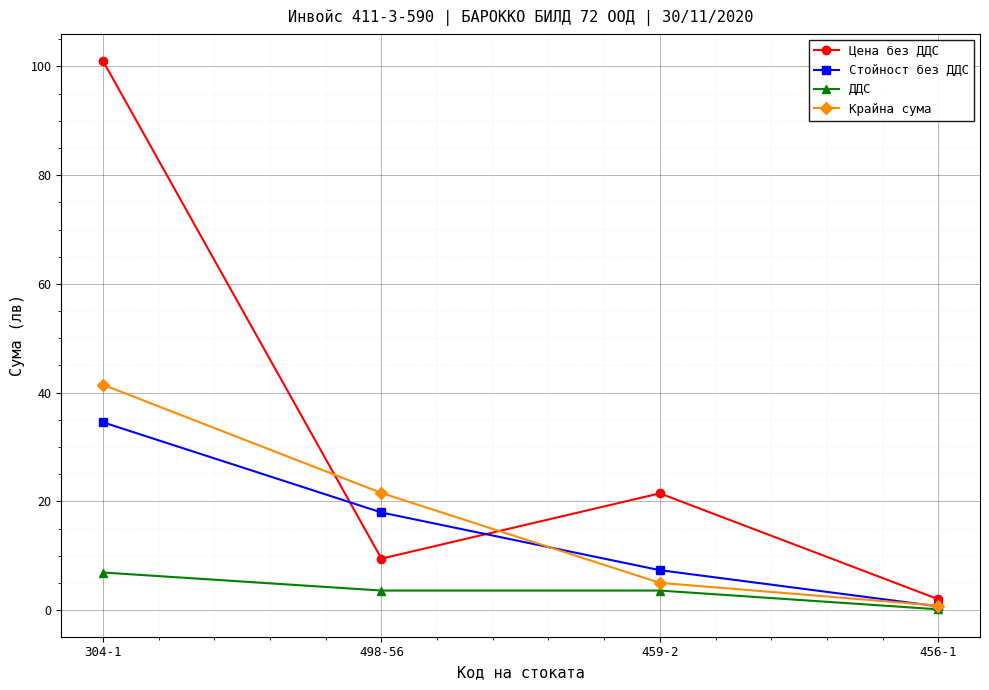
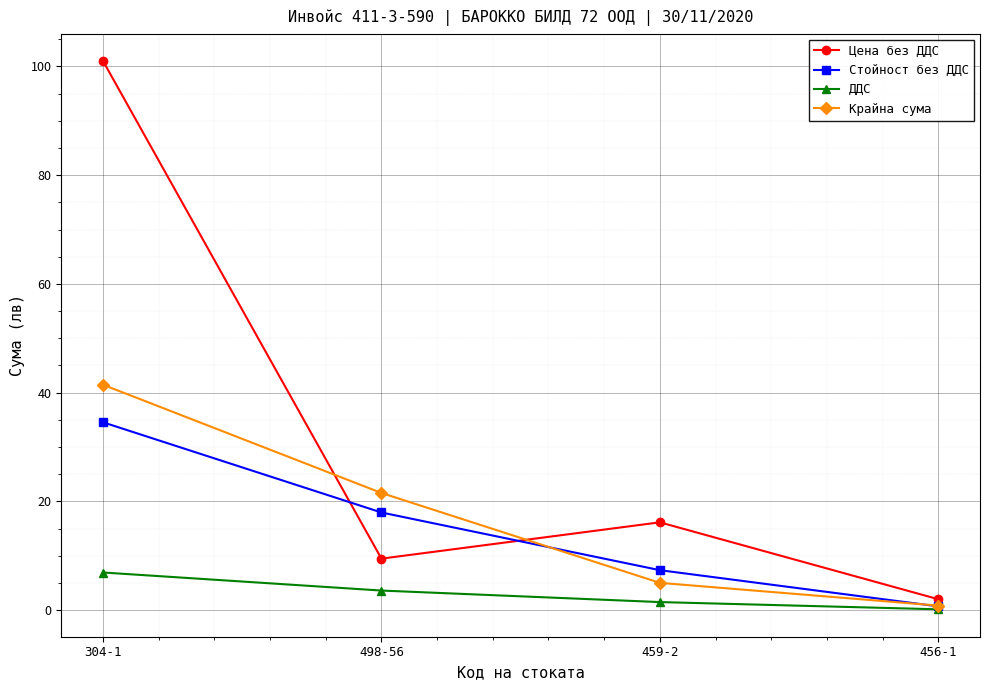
  {
    "Цена без ДДС": {
      "304-1": 101,
      "498-56": 9,
-     "459-2": 21,
+     "459-2": 16,
      "456-1": 2
    },
    "Стойност без ДДС": {
      "304-1": 35,
      "498-56": 18,
      "459-2": 7
    },
    "ДДС": {
      "304-1": 7,
      "498-56": 4,
-     "459-2": 4,
+     "459-2": 1,
      "456-1": 0
    },
    "Крайна сума": {
      "304-1": 41,
      "498-56": 22,
      "459-2": 5
    }
  }
